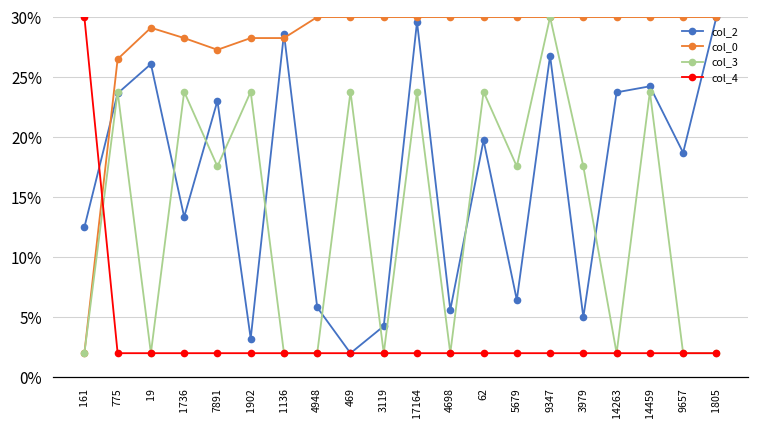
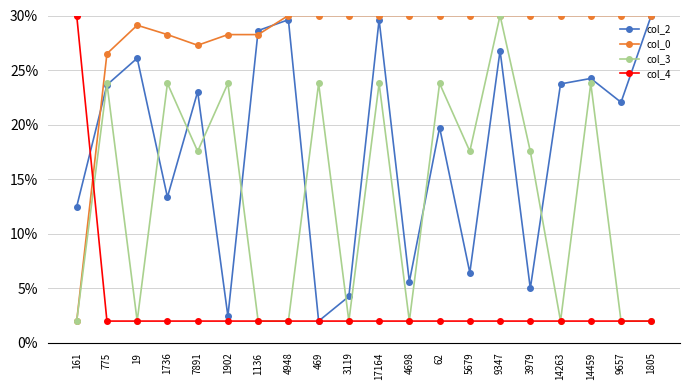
  {
    "col_2": {
      "161": "12.5%",
      "19": "26.1%",
      "1736": "13.4%",
      "7891": "23.0%",
-     "1902": "3.2%",
+     "1902": "2.4%",
      "1136": "28.6%",
-     "4948": "5.8%",
+     "4948": "29.6%",
      "3119": "4.3%",
      "17164": "29.6%",
      "4698": "5.6%",
      "62": "19.7%",
      "5679": "6.4%",
      "9347": "26.8%",
      "3979": "5.0%",
      "14263": "23.7%",
      "14459": "24.2%",
-     "9657": "18.7%"
+     "9657": "22.1%"
    },
    "col_0": {
      "775": "26.5%",
      "19": "29.1%",
      "1736": "28.2%",
      "7891": "27.3%",
      "1902": "28.2%",
      "1136": "28.2%",
      "4948": "30.0%",
      "469": "30.0%",
      "3119": "30.0%",
      "17164": "30.0%",
      "4698": "30.0%",
      "62": "30.0%",
      "5679": "30.0%",
      "3979": "30.0%",
      "14263": "30.0%",
      "14459": "30.0%",
      "9657": "30.0%"
    },
    "col_3": {
      "1736": "23.8%",
      "7891": "17.6%",
      "1902": "23.8%",
      "469": "23.8%",
      "17164": "23.8%",
      "62": "23.8%",
      "5679": "17.6%",
      "3979": "17.6%",
      "14459": "23.8%"
    },
    "col_4": {
      "161": "30.0%",
      "775": "2.0%",
      "1736": "2.0%",
      "7891": "2.0%",
      "1902": "2.0%",
      "17164": "2.0%",
      "62": "2.0%",
      "5679": "2.0%",
      "9347": "2.0%",
      "3979": "2.0%",
      "14459": "2.0%"
    }
  }
